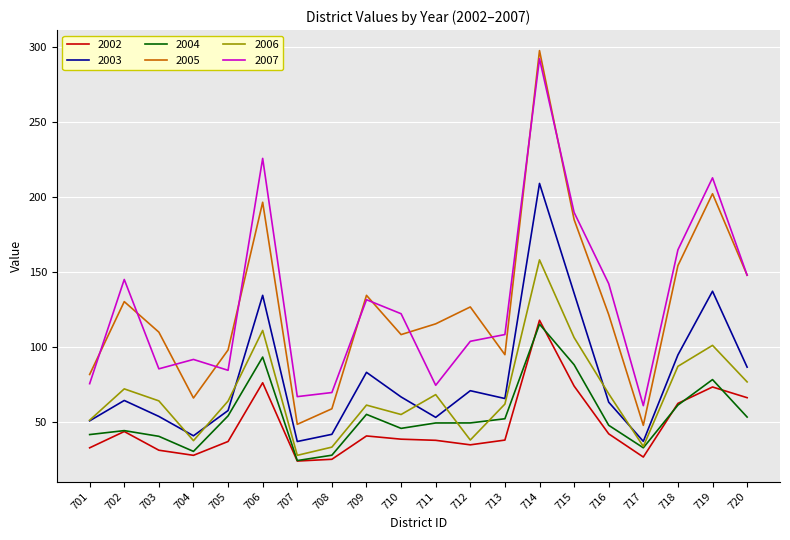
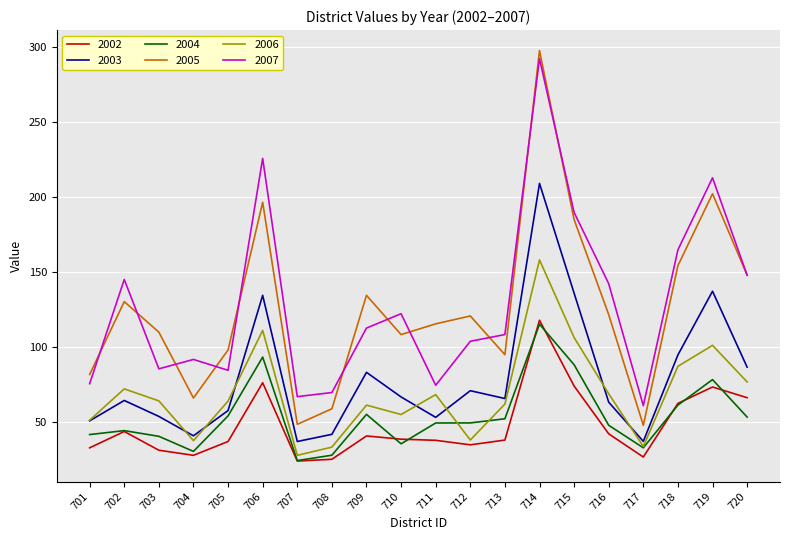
  {
    "2002": {
      "701": 33,
      "703": 31,
      "704": 28,
      "705": 37,
      "706": 76,
      "708": 25,
      "709": 41,
      "710": 39,
      "711": 38,
      "712": 35,
      "713": 38,
      "714": 118,
      "715": 74,
      "716": 42,
      "717": 27,
      "719": 73,
      "720": 66
    },
    "2003": {
      "702": 64,
      "703": 54,
      "704": 41,
      "705": 58,
      "706": 135,
      "707": 37,
      "708": 42,
      "709": 83,
      "710": 67,
      "711": 53,
      "712": 71,
      "713": 66,
      "714": 209,
      "715": 136,
      "716": 63,
      "717": 37,
      "718": 95,
      "719": 137,
      "720": 87
    },
    "2004": {
      "701": 42,
      "703": 41,
      "704": 31,
      "705": 54,
      "706": 93,
      "708": 28,
      "709": 55,
-     "710": 46,
+     "710": 36,
      "711": 49,
      "712": 50,
      "713": 52,
      "714": 115,
      "715": 88,
      "716": 48,
      "719": 78,
      "720": 53
    },
    "2005": {
      "701": 82,
      "702": 130,
      "703": 110,
      "704": 66,
      "705": 98,
      "706": 197,
      "707": 49,
      "708": 59,
      "709": 135,
      "710": 108,
      "711": 116,
-     "712": 127,
+     "712": 121,
      "713": 95,
      "714": 298,
      "715": 185,
      "716": 122,
      "717": 48,
      "718": 154,
      "719": 202
    },
    "2006": {
      "702": 72,
      "703": 64,
      "704": 38,
      "705": 64,
      "706": 111,
      "707": 28,
      "708": 33,
      "709": 61,
      "710": 55,
      "711": 68,
      "712": 38,
      "713": 62,
      "714": 158,
      "715": 106,
      "716": 69,
      "718": 87,
      "719": 101,
      "720": 77
    },
    "2007": {
      "701": 76,
      "702": 145,
      "703": 86,
      "704": 92,
      "705": 85,
      "706": 226,
      "707": 67,
      "708": 70,
-     "709": 132,
+     "709": 113,
      "710": 122,
      "711": 75,
      "712": 104,
      "713": 108,
      "714": 292,
      "715": 190,
      "716": 142,
      "717": 61,
      "718": 165,
      "719": 213
    }
  }
